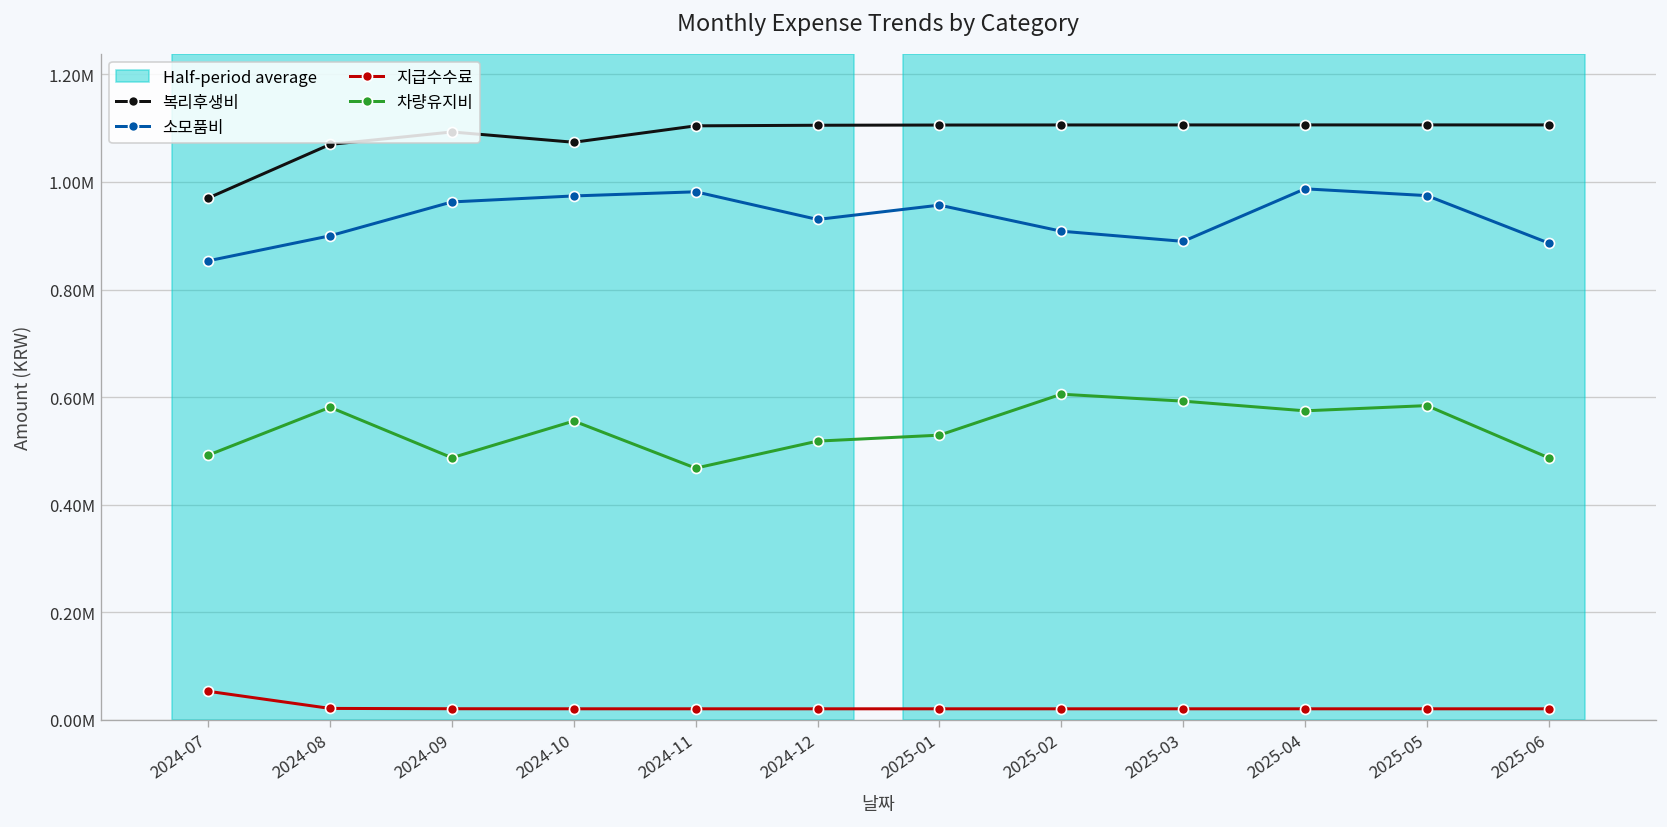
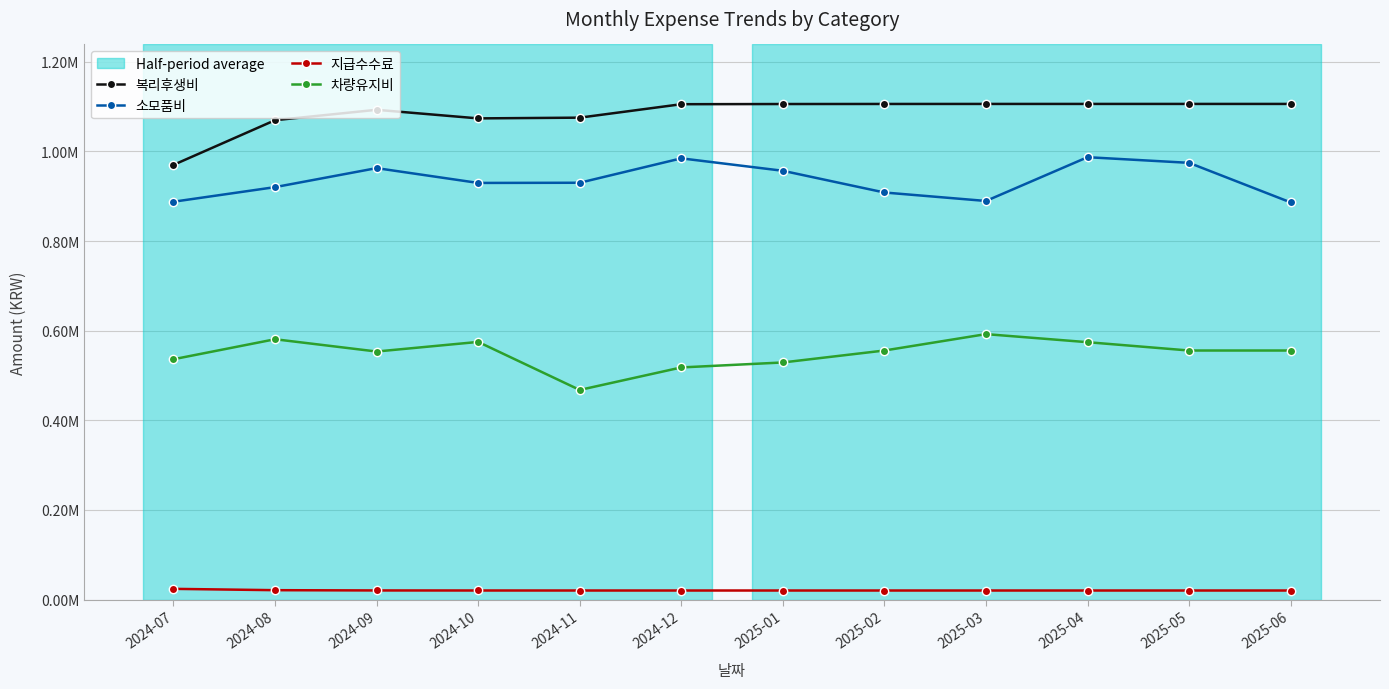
  {
    "복리후생비": {
      "2024-07": 970000,
      "2024-08": 1070000,
      "2024-10": 1070000,
-     "2024-11": 1100000,
+     "2024-11": 1080000,
      "2024-12": 1110000,
      "2025-01": 1110000,
      "2025-02": 1110000,
      "2025-03": 1110000,
      "2025-04": 1110000,
      "2025-05": 1110000,
      "2025-06": 1110000
    },
    "소모품비": {
-     "2024-07": 850000,
-     "2024-08": 900000,
+     "2024-07": 890000,
+     "2024-08": 920000,
      "2024-09": 960000,
-     "2024-10": 970000,
-     "2024-11": 980000,
-     "2024-12": 930000,
+     "2024-10": 930000,
+     "2024-11": 930000,
+     "2024-12": 980000,
      "2025-01": 960000,
      "2025-02": 910000,
      "2025-03": 890000,
      "2025-04": 990000,
      "2025-05": 970000,
      "2025-06": 890000
    },
    "지급수수료": {
-     "2024-07": 50000,
+     "2024-07": 20000,
      "2024-08": 20000,
      "2024-09": 20000,
      "2024-10": 20000,
      "2024-11": 20000,
      "2024-12": 20000,
      "2025-01": 20000,
      "2025-02": 20000,
      "2025-03": 20000,
      "2025-04": 20000,
      "2025-05": 20000,
      "2025-06": 20000
    },
    "차량유지비": {
-     "2024-07": 490000,
+     "2024-07": 540000,
      "2024-08": 580000,
-     "2024-09": 490000,
-     "2024-10": 560000,
+     "2024-09": 550000,
+     "2024-10": 580000,
      "2024-11": 470000,
      "2024-12": 520000,
      "2025-01": 530000,
-     "2025-02": 610000,
+     "2025-02": 560000,
      "2025-03": 590000,
      "2025-04": 570000,
-     "2025-05": 580000,
-     "2025-06": 490000
+     "2025-05": 560000,
+     "2025-06": 560000
    }
  }
